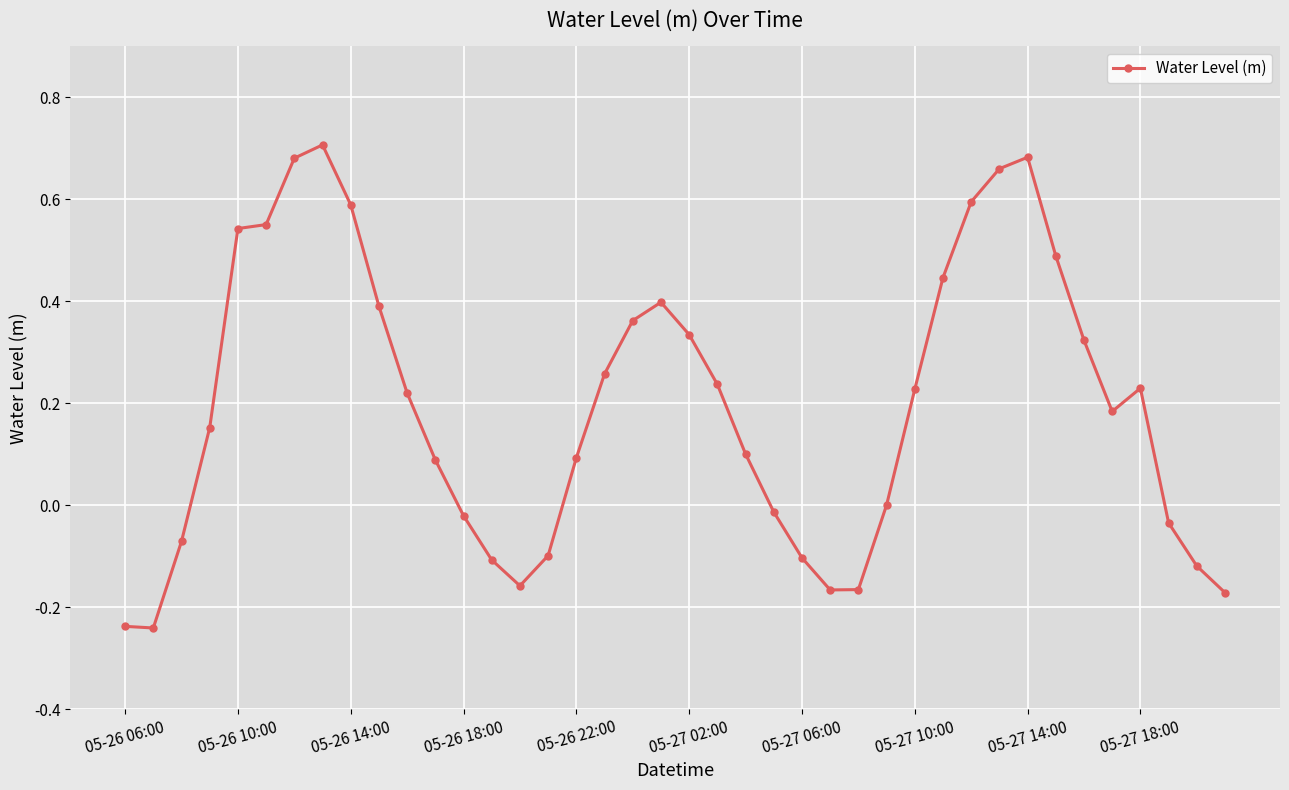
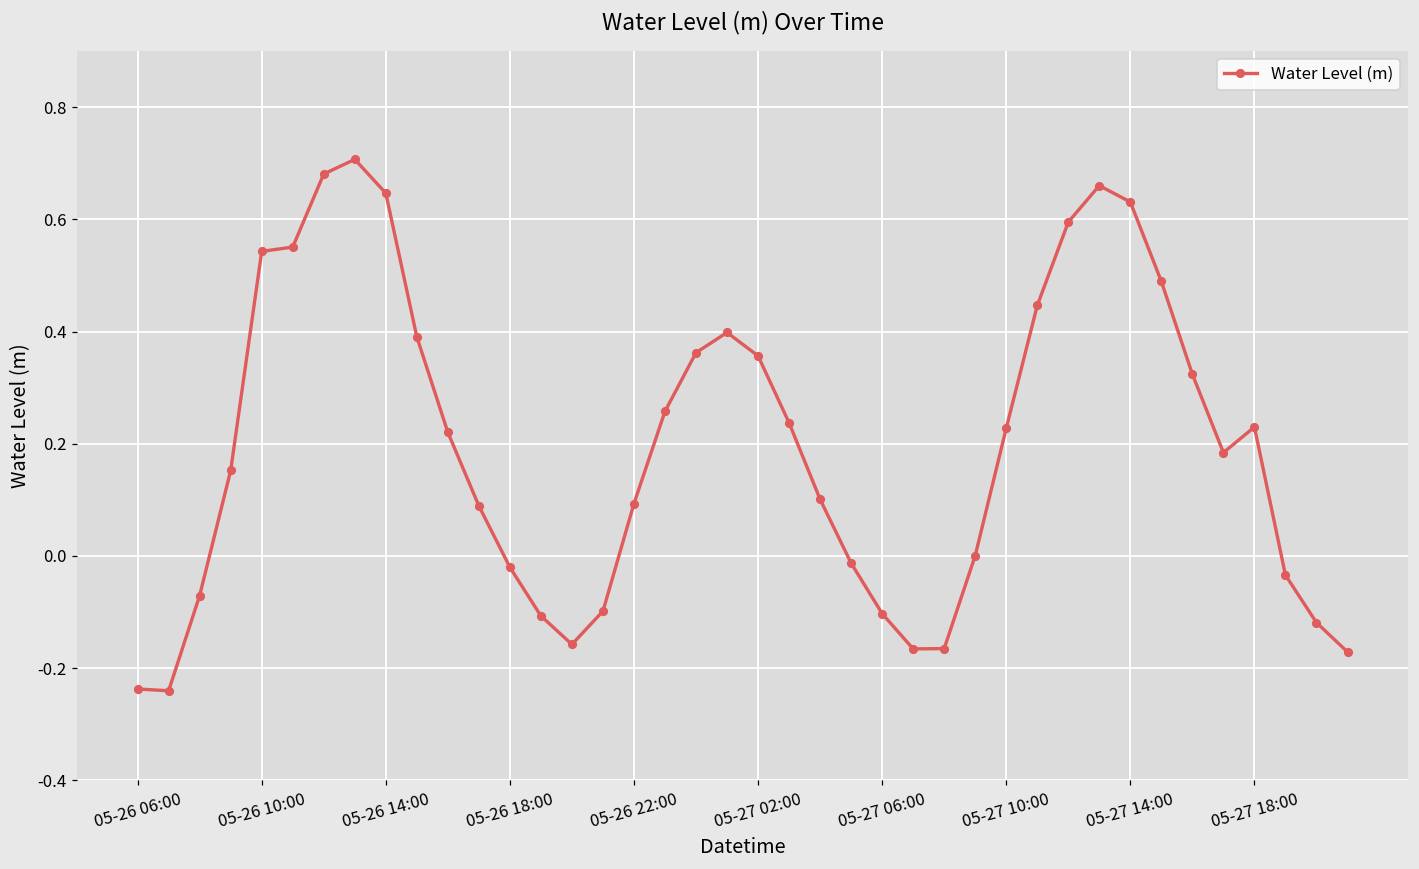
  {
    "05-26 06:00": -0.24,
    "05-26 10:00": 0.54,
-   "05-26 14:00": 0.59,
+   "05-26 14:00": 0.65,
    "05-26 18:00": -0.02,
    "05-26 22:00": 0.09,
-   "05-27 02:00": 0.33,
+   "05-27 02:00": 0.36,
    "05-27 06:00": -0.10,
    "05-27 10:00": 0.23,
-   "05-27 14:00": 0.68,
+   "05-27 14:00": 0.63,
    "05-27 18:00": 0.23
  }
